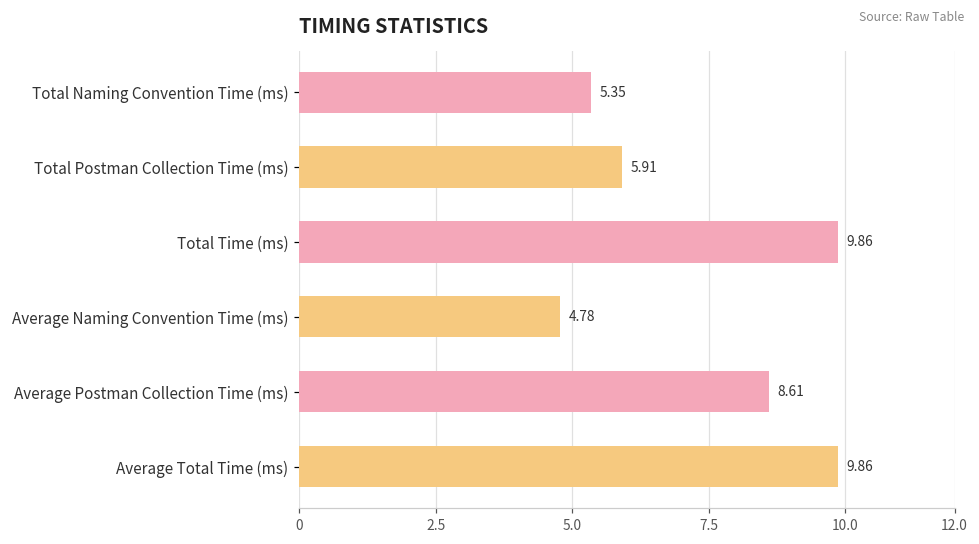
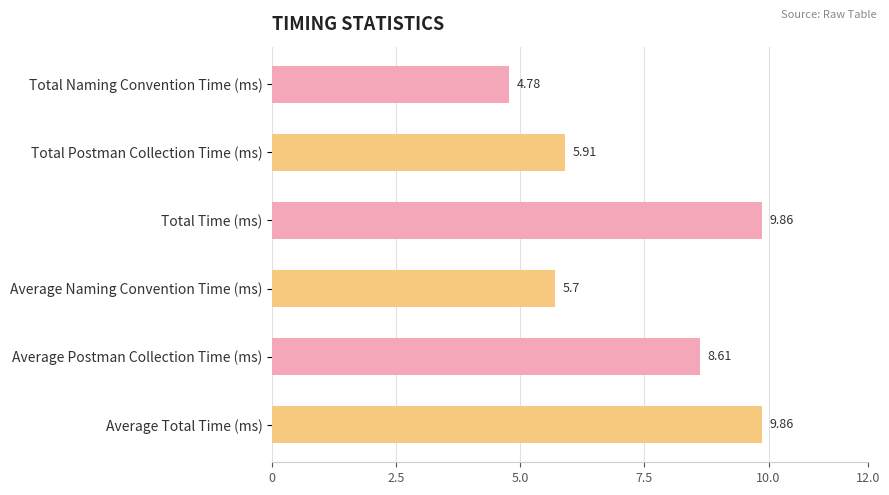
  {
-   "Total Naming Convention Time (ms)": 5.35,
+   "Total Naming Convention Time (ms)": 4.78,
    "Total Postman Collection Time (ms)": 5.91,
    "Total Time (ms)": 9.86,
-   "Average Naming Convention Time (ms)": 4.78,
+   "Average Naming Convention Time (ms)": 5.7,
    "Average Postman Collection Time (ms)": 8.61,
    "Average Total Time (ms)": 9.86
  }
